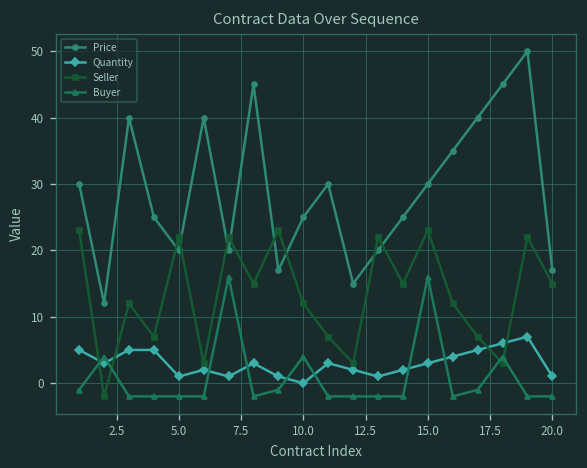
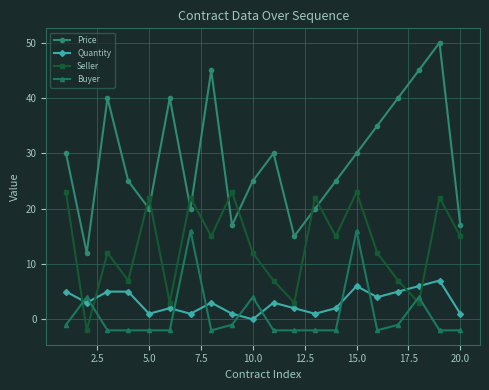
  {
    "Quantity": {
      "5.0": 1,
      "10.0": 0,
-     "15.0": 3,
+     "15.0": 6,
      "20.0": 1
    }
  }
